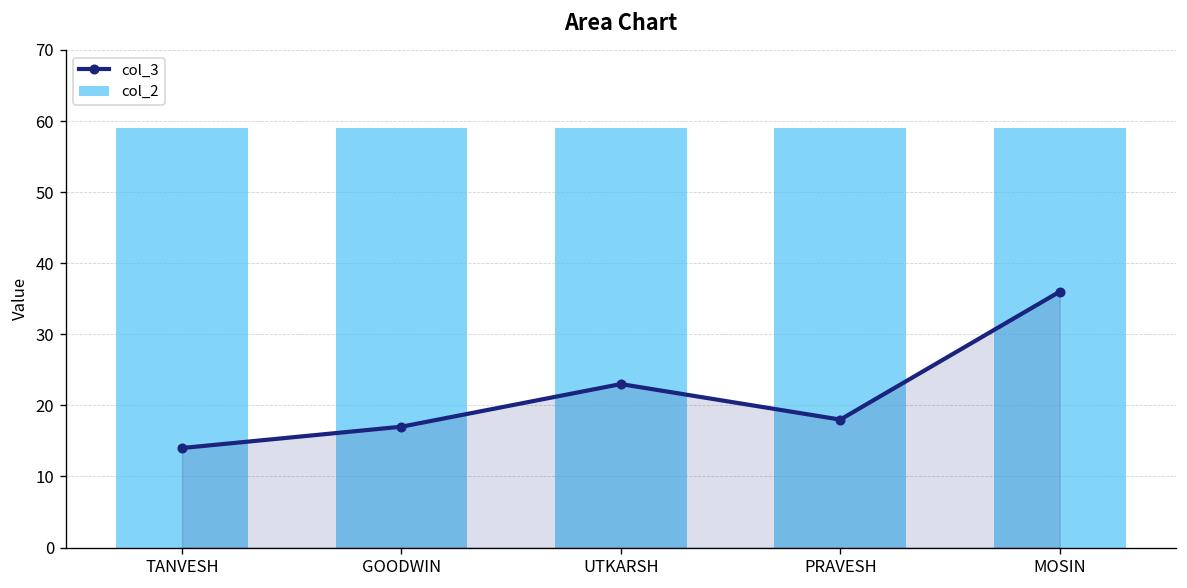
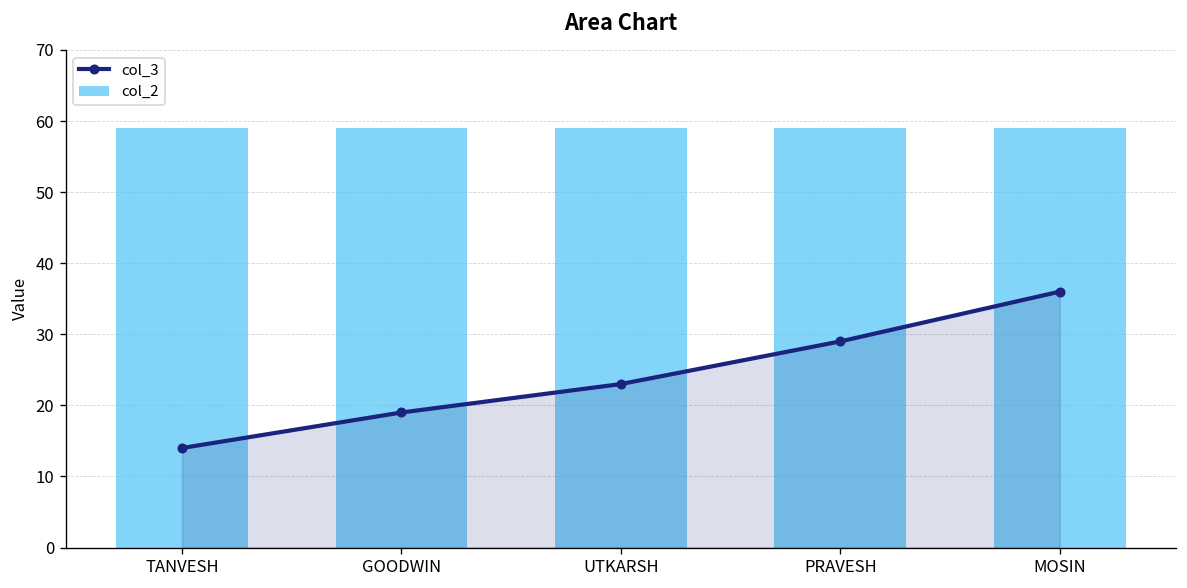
  {
    "col_3": {
      "TANVESH": 14,
-     "GOODWIN": 17,
+     "GOODWIN": 19,
      "UTKARSH": 23,
-     "PRAVESH": 18,
+     "PRAVESH": 29,
      "MOSIN": 36
    },
    "col_2": {
      "TANVESH": 59,
      "GOODWIN": 59,
      "UTKARSH": 59,
      "PRAVESH": 59,
      "MOSIN": 59
    }
  }
